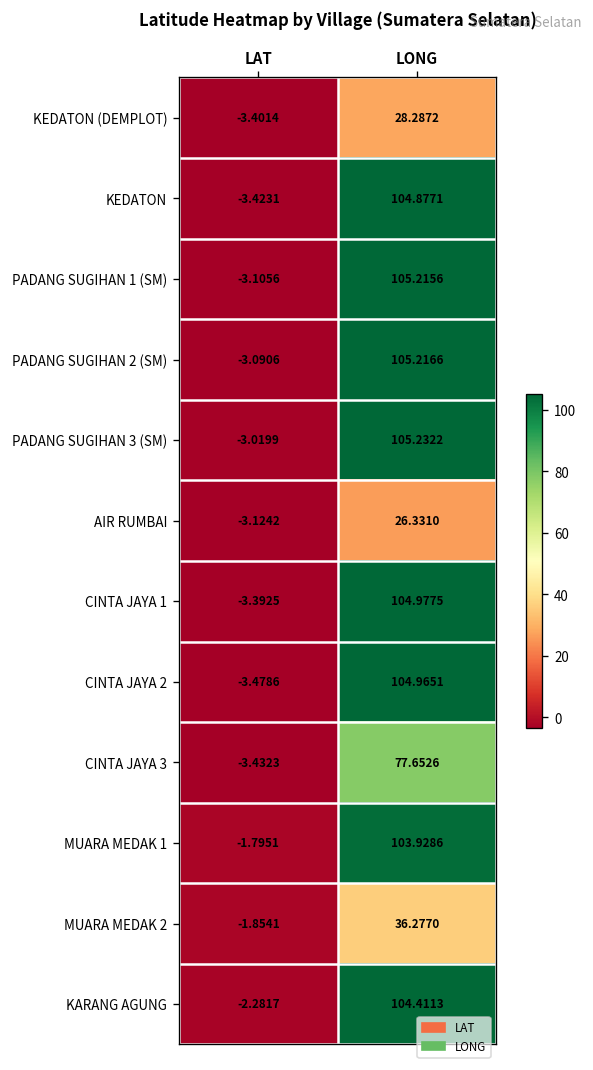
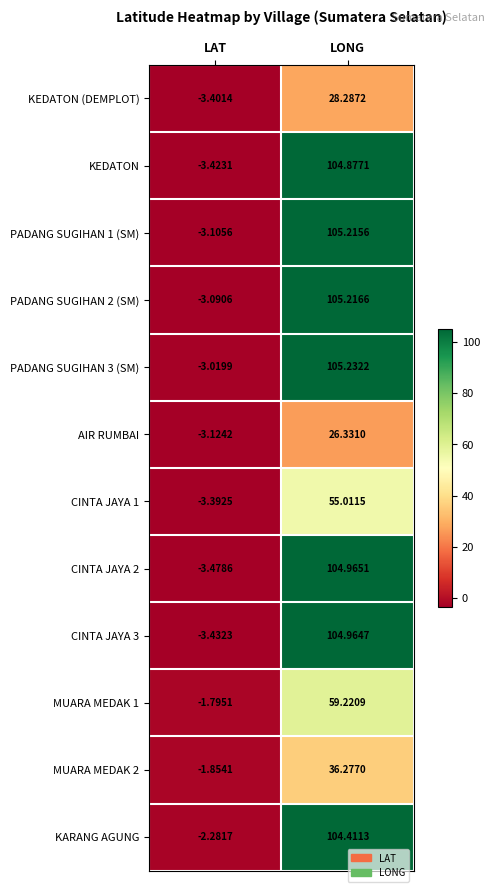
  {
    "KEDATON (DEMPLOT)": {
      "LAT": -3.4014,
      "LONG": 28.2872
    },
    "KEDATON": {
      "LAT": -3.4231,
      "LONG": 104.8771
    },
    "PADANG SUGIHAN 1 (SM)": {
      "LAT": -3.1056,
      "LONG": 105.2156
    },
    "PADANG SUGIHAN 2 (SM)": {
      "LAT": -3.0906,
      "LONG": 105.2166
    },
    "PADANG SUGIHAN 3 (SM)": {
      "LAT": -3.0199,
      "LONG": 105.2322
    },
    "AIR RUMBAI": {
      "LAT": -3.1242,
      "LONG": 26.3310
    },
    "CINTA JAYA 1": {
      "LAT": -3.3925,
-     "LONG": 104.9775
+     "LONG": 55.0115
    },
    "CINTA JAYA 2": {
      "LAT": -3.4786,
      "LONG": 104.9651
    },
    "CINTA JAYA 3": {
      "LAT": -3.4323,
-     "LONG": 77.6526
+     "LONG": 104.9647
    },
    "MUARA MEDAK 1": {
      "LAT": -1.7951,
-     "LONG": 103.9286
+     "LONG": 59.2209
    },
    "MUARA MEDAK 2": {
      "LAT": -1.8541,
      "LONG": 36.2770
    },
    "KARANG AGUNG": {
      "LAT": -2.2817,
      "LONG": 104.4113
    }
  }
